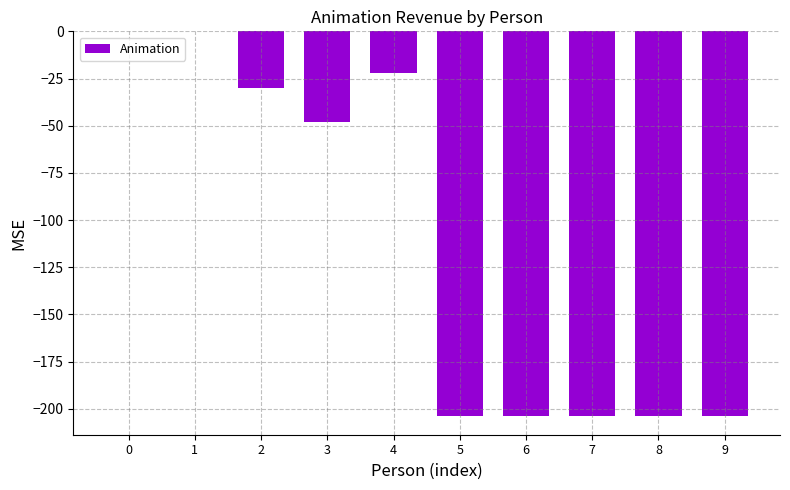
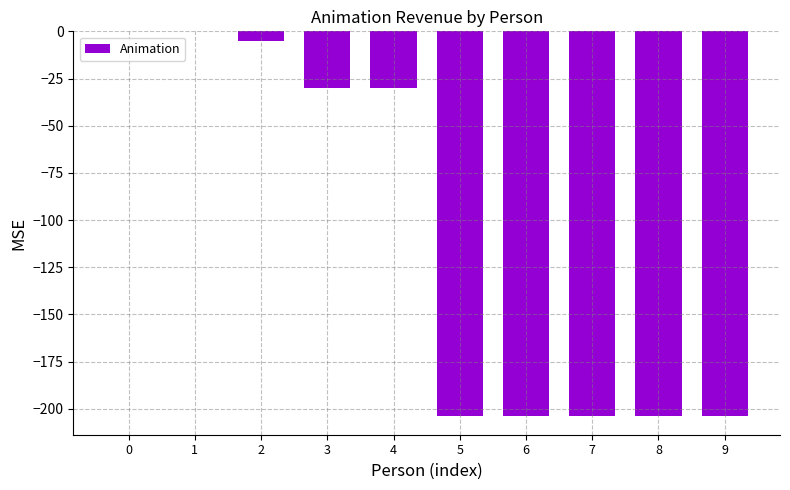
  {
    "0": 0,
    "1": 0,
-   "2": -30,
-   "3": -48,
-   "4": -22,
+   "2": -5,
+   "3": -30,
+   "4": -30,
    "5": -204,
    "6": -204,
    "7": -204,
    "8": -204,
    "9": -204
  }
